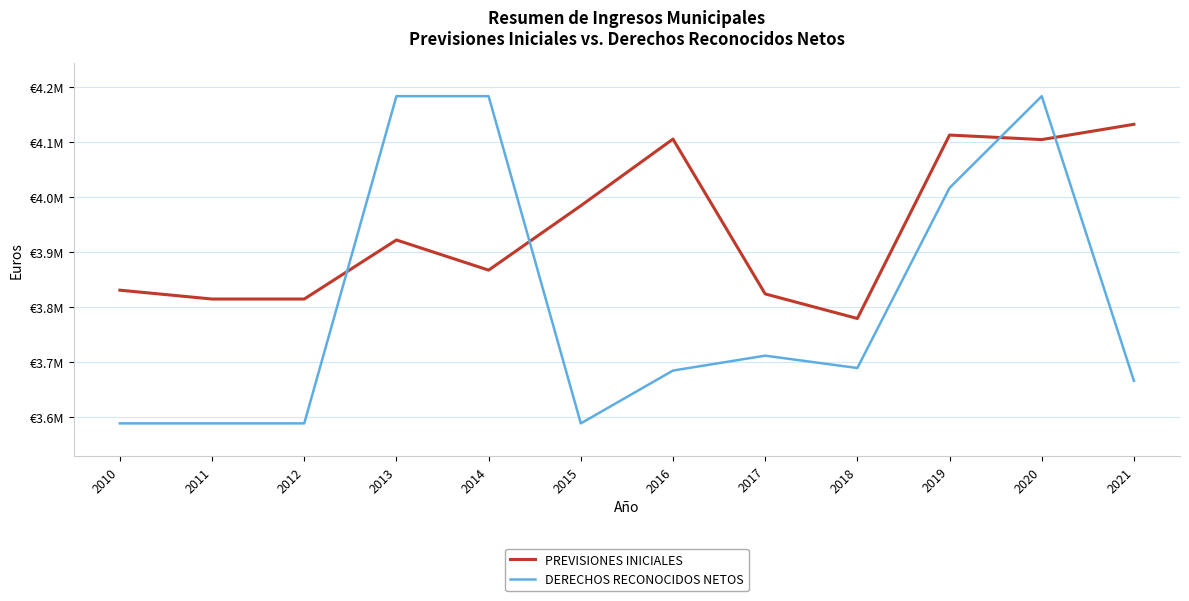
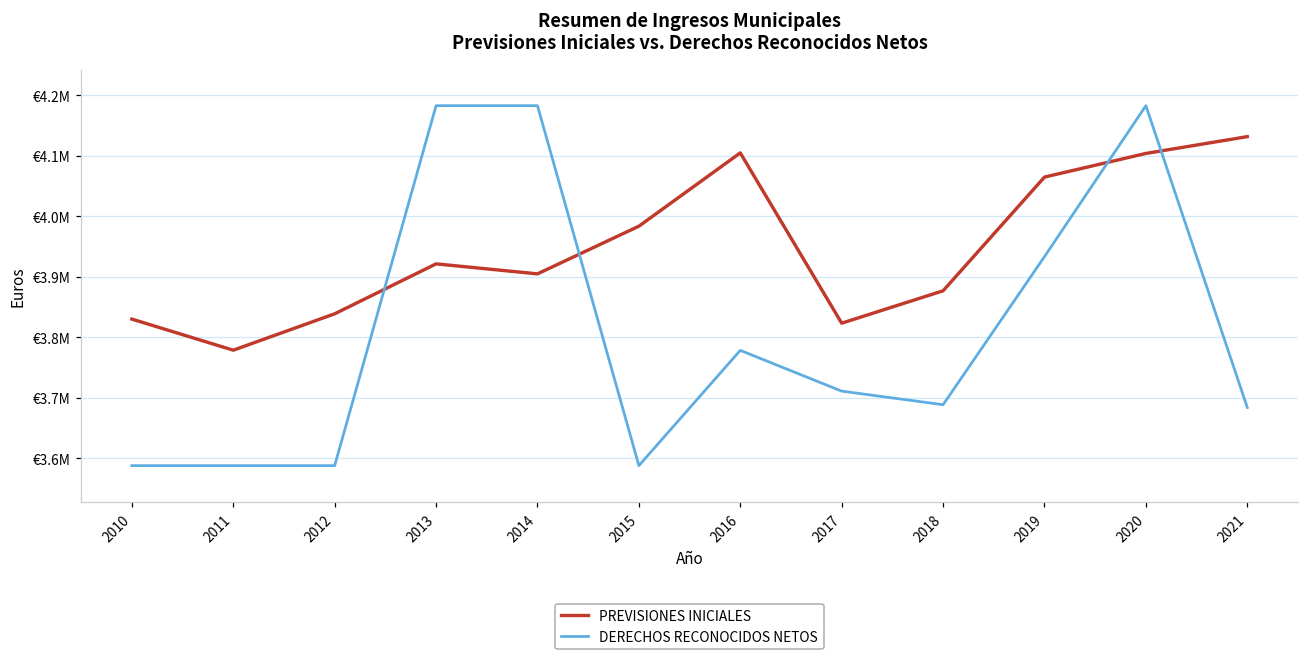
  {
    "PREVISIONES INICIALES": {
      "2010": "€3830000",
-     "2011": "€3810000",
-     "2012": "€3810000",
+     "2011": "€3780000",
+     "2012": "€3840000",
      "2013": "€3920000",
-     "2014": "€3870000",
+     "2014": "€3910000",
      "2015": "€3980000",
      "2016": "€4110000",
      "2017": "€3820000",
-     "2018": "€3780000",
-     "2019": "€4110000",
+     "2018": "€3880000",
+     "2019": "€4070000",
      "2020": "€4100000",
      "2021": "€4130000"
    },
    "DERECHOS RECONOCIDOS NETOS": {
      "2010": "€3590000",
      "2011": "€3590000",
      "2012": "€3590000",
      "2013": "€4180000",
      "2014": "€4180000",
      "2015": "€3590000",
-     "2016": "€3680000",
+     "2016": "€3780000",
      "2017": "€3710000",
      "2018": "€3690000",
-     "2019": "€4020000",
+     "2019": "€3930000",
      "2020": "€4180000",
-     "2021": "€3670000"
+     "2021": "€3680000"
    }
  }
